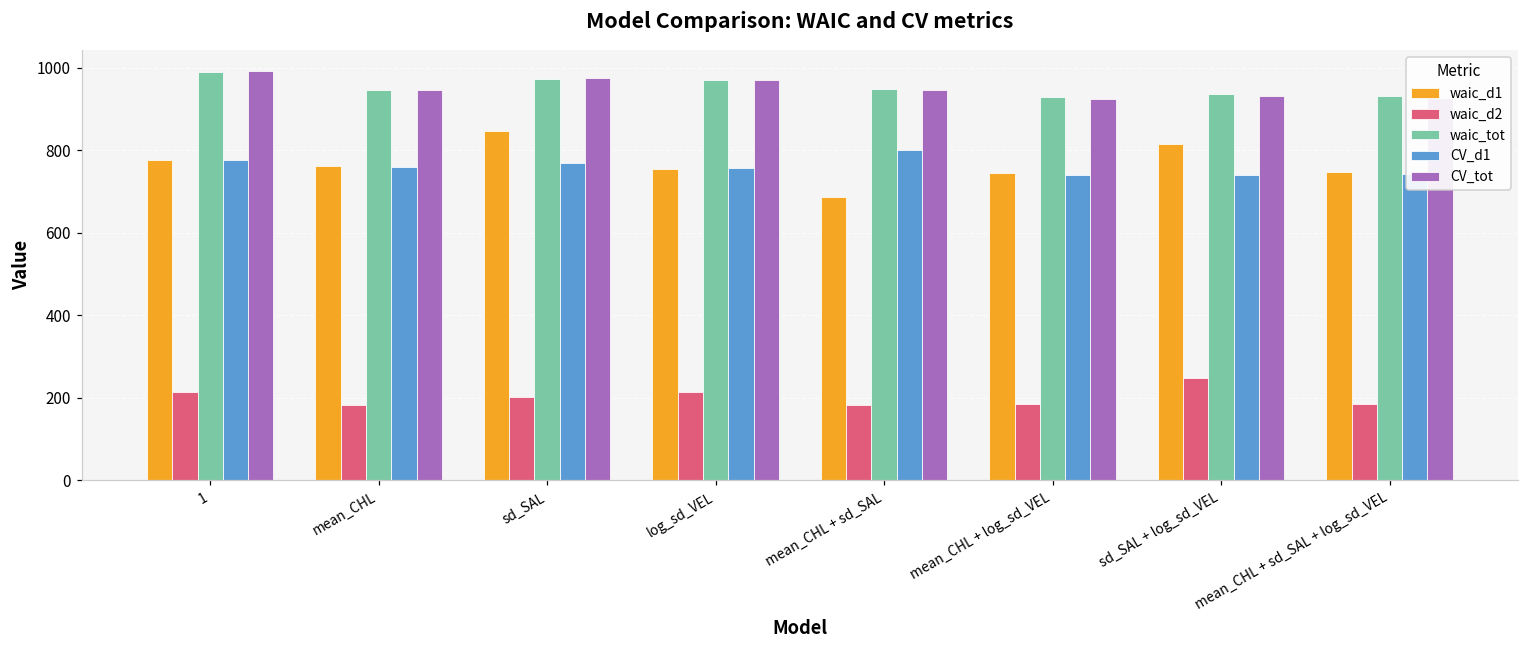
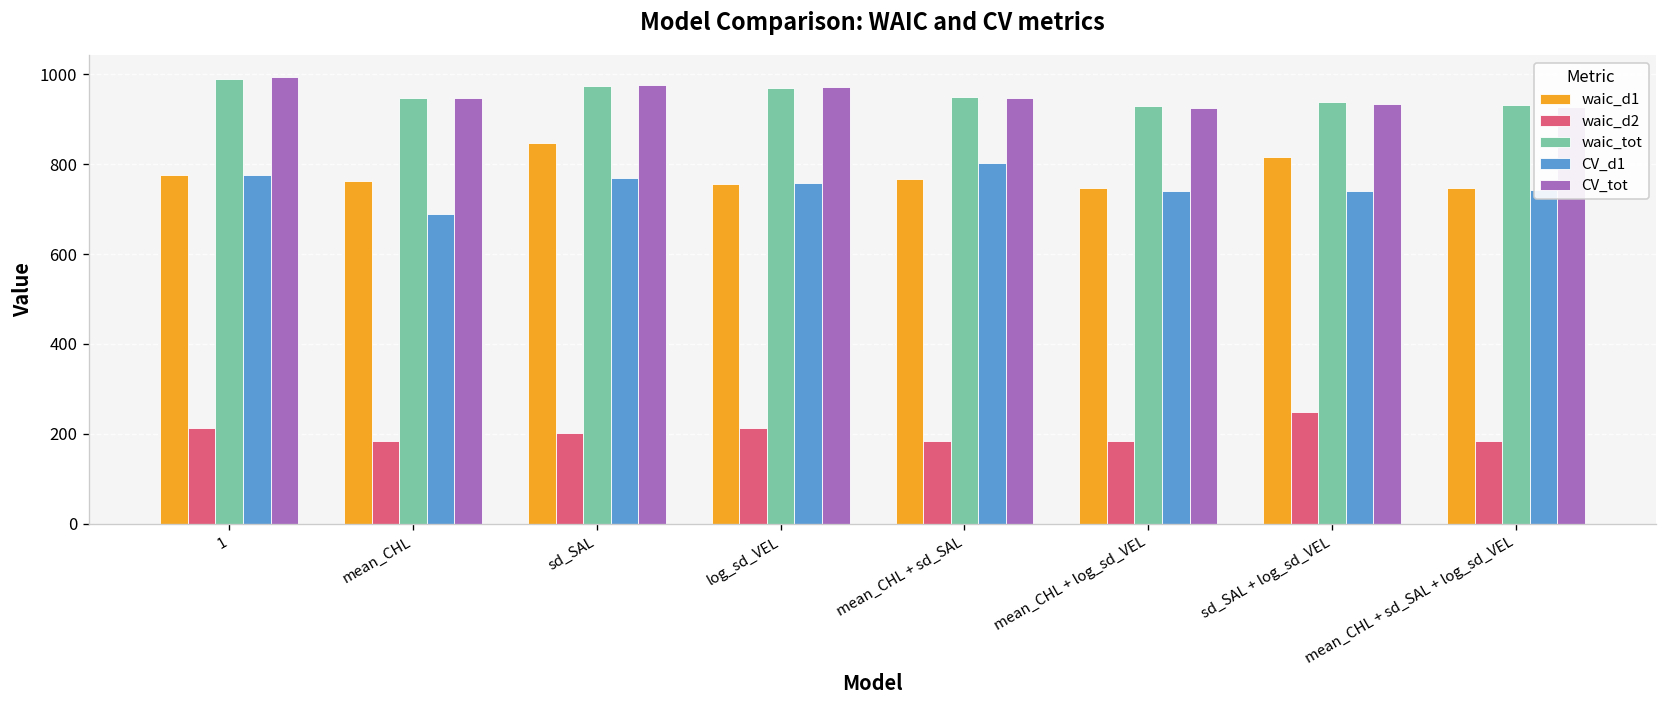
  {
    "waic_d1": {
      "1": 780,
      "mean_CHL": 760,
      "sd_SAL": 850,
      "log_sd_VEL": 760,
-     "mean_CHL + sd_SAL": 690,
+     "mean_CHL + sd_SAL": 770,
      "mean_CHL + log_sd_VEL": 750,
      "sd_SAL + log_sd_VEL": 820,
      "mean_CHL + sd_SAL + log_sd_VEL": 750
    },
    "waic_d2": {
      "1": 210,
      "mean_CHL": 180,
      "sd_SAL": 200,
      "log_sd_VEL": 210,
      "mean_CHL + sd_SAL": 180,
      "mean_CHL + log_sd_VEL": 180,
      "sd_SAL + log_sd_VEL": 250,
      "mean_CHL + sd_SAL + log_sd_VEL": 190
    },
    "waic_tot": {
      "1": 990,
      "mean_CHL": 950,
      "sd_SAL": 970,
      "log_sd_VEL": 970,
      "mean_CHL + sd_SAL": 950,
      "mean_CHL + log_sd_VEL": 930,
      "sd_SAL + log_sd_VEL": 940,
      "mean_CHL + sd_SAL + log_sd_VEL": 930
    },
    "CV_d1": {
      "1": 780,
-     "mean_CHL": 760,
+     "mean_CHL": 690,
      "sd_SAL": 770,
      "log_sd_VEL": 760,
      "mean_CHL + sd_SAL": 800,
      "mean_CHL + log_sd_VEL": 740,
      "sd_SAL + log_sd_VEL": 740
    },
    "CV_tot": {
      "1": 990,
      "mean_CHL": 950,
      "sd_SAL": 980,
      "log_sd_VEL": 970,
      "mean_CHL + sd_SAL": 950,
      "mean_CHL + log_sd_VEL": 930,
      "sd_SAL + log_sd_VEL": 930
    }
  }
